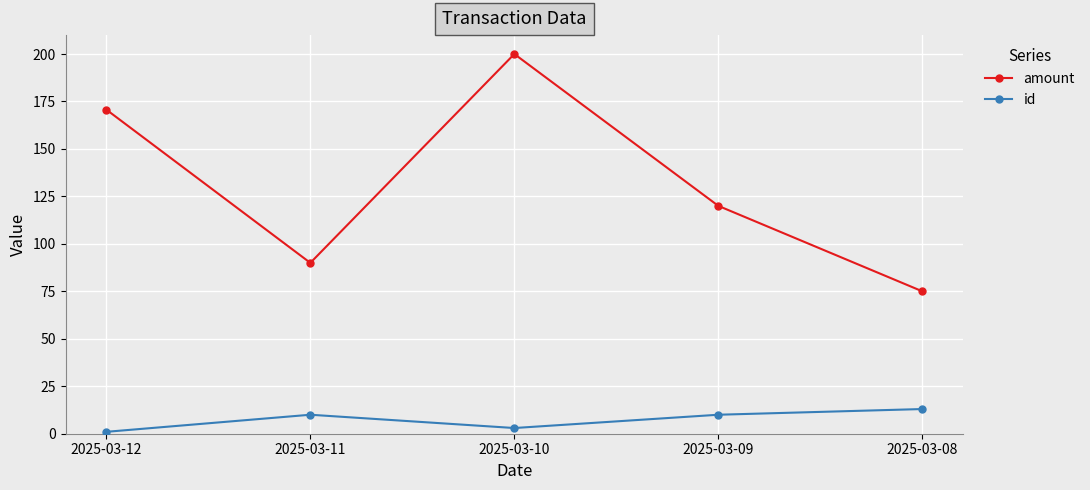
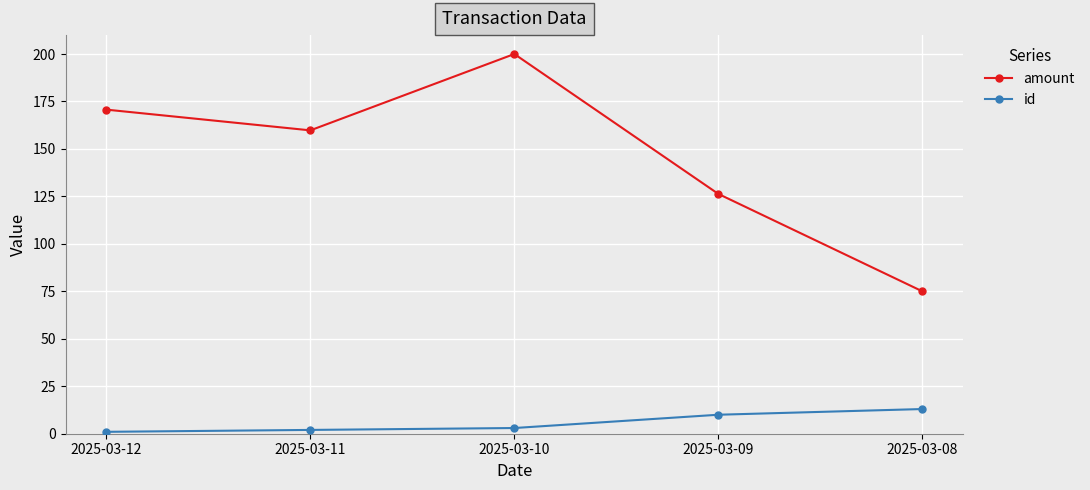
  {
    "amount": {
      "2025-03-12": 171,
-     "2025-03-11": 90,
+     "2025-03-11": 160,
      "2025-03-10": 200,
-     "2025-03-09": 120,
+     "2025-03-09": 126,
      "2025-03-08": 75
    },
    "id": {
      "2025-03-12": 1,
-     "2025-03-11": 10,
+     "2025-03-11": 2,
      "2025-03-10": 3,
      "2025-03-09": 10,
      "2025-03-08": 13
    }
  }
